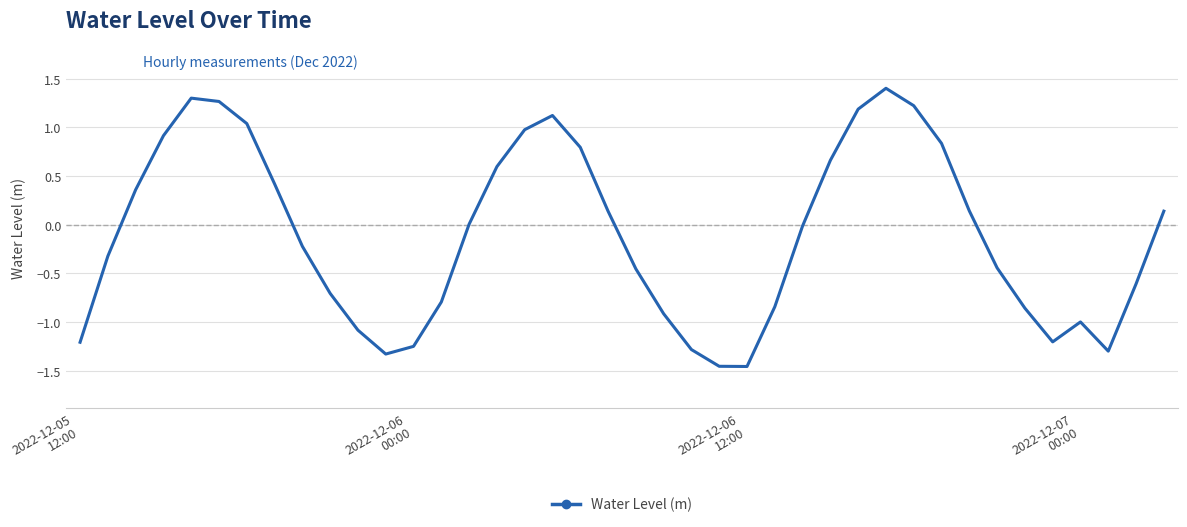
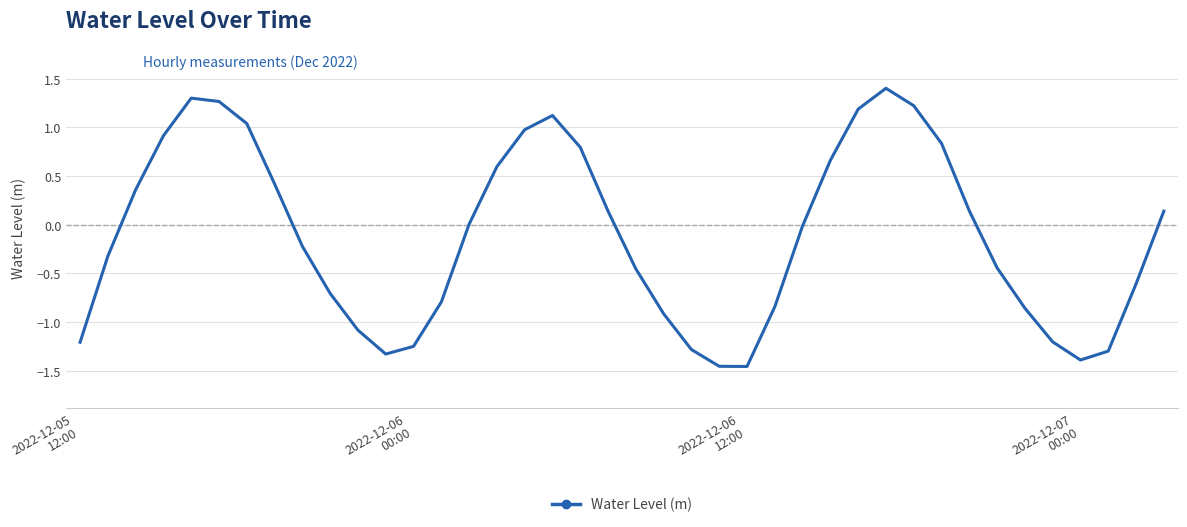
  {
    "2022-12-05 12:00": -1.2,
    "2022-12-06 00:00": -1.2,
    "2022-12-06 12:00": -1.5,
-   "2022-12-07 00:00": -1.0
+   "2022-12-07 00:00": -1.4
  }
